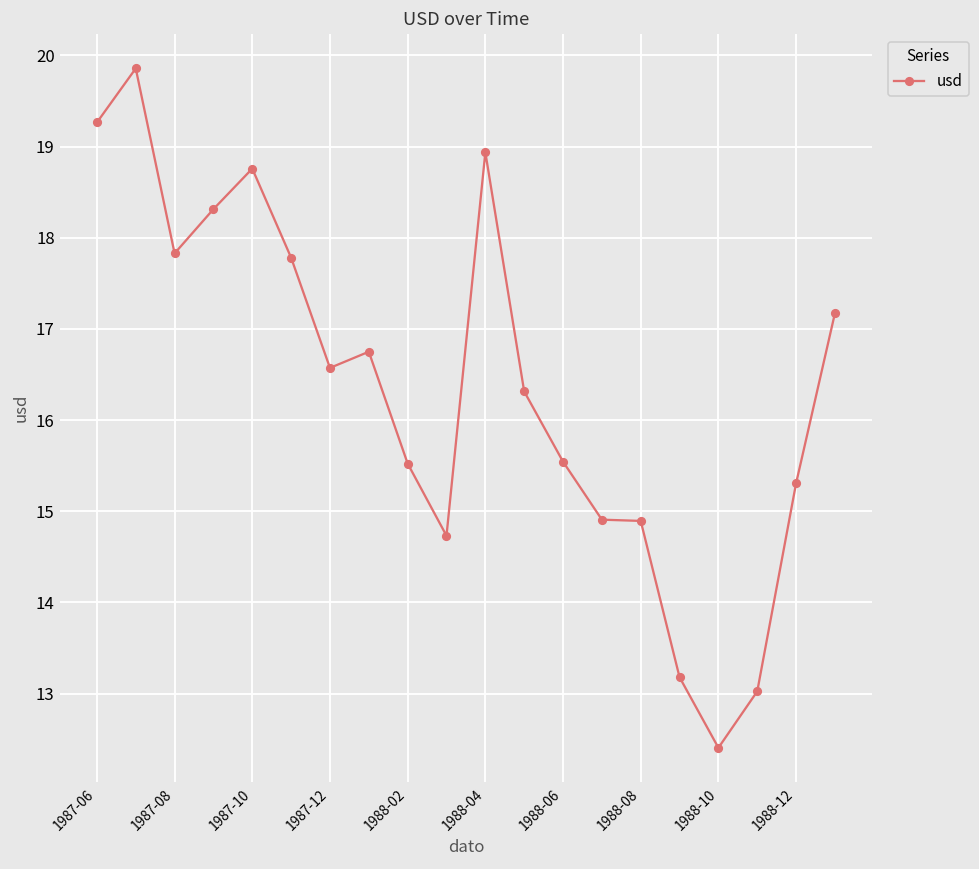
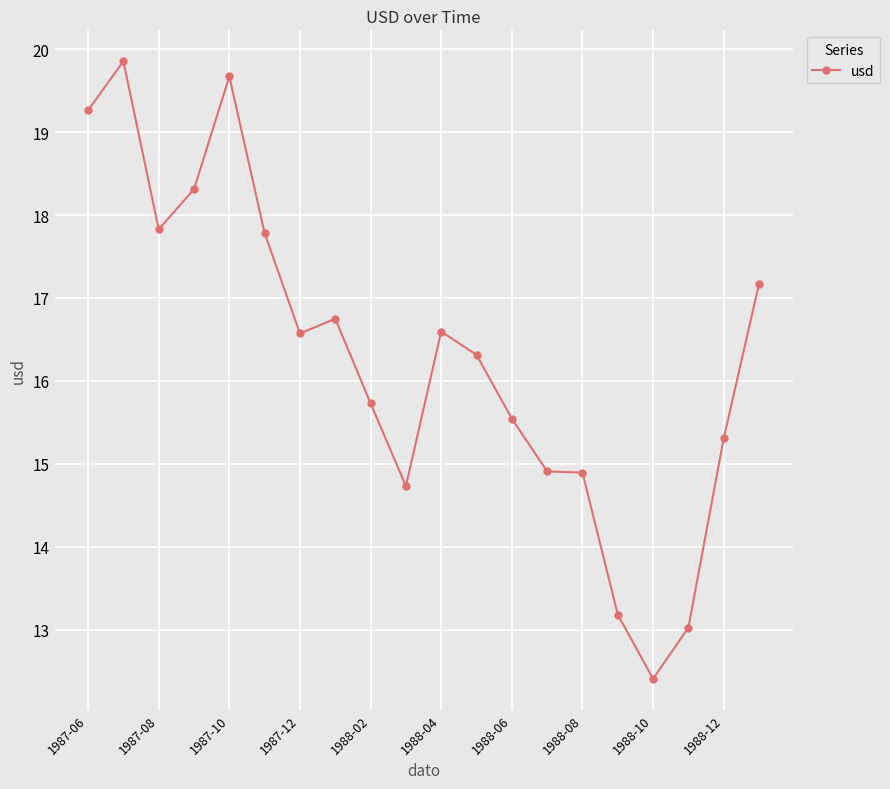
  {
    "1987-06": 19.3,
    "1987-08": 17.8,
-   "1987-10": 18.8,
+   "1987-10": 19.7,
    "1987-12": 16.6,
-   "1988-02": 15.5,
-   "1988-04": 18.9,
+   "1988-02": 15.7,
+   "1988-04": 16.6,
    "1988-06": 15.5,
    "1988-08": 14.9,
    "1988-10": 12.4,
    "1988-12": 15.3
  }
